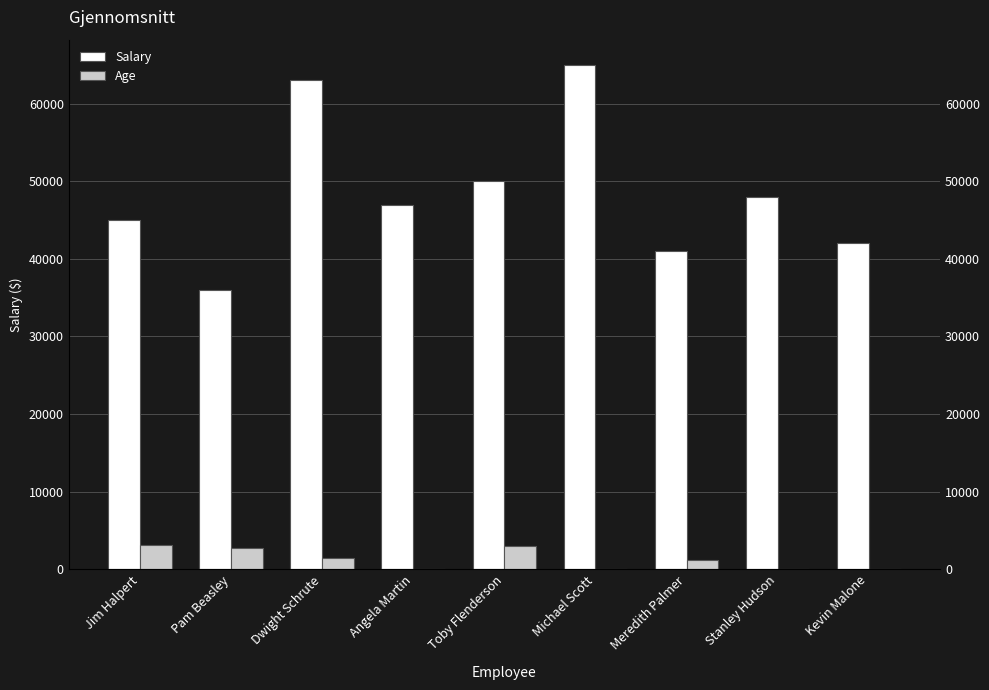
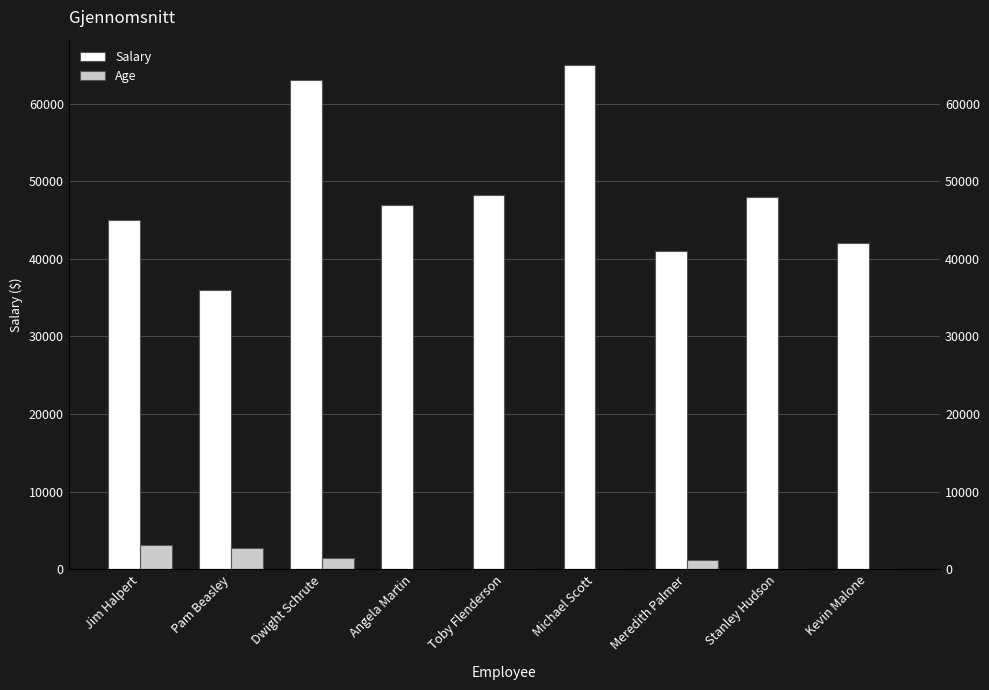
  {
    "Salary": {
      "Jim Halpert": 45000,
      "Pam Beasley": 36000,
      "Dwight Schrute": 63000,
      "Angela Martin": 47000,
-     "Toby Flenderson": 50000,
+     "Toby Flenderson": 48000,
      "Michael Scott": 65000,
      "Meredith Palmer": 41000,
      "Stanley Hudson": 48000,
      "Kevin Malone": 42000
    },
    "Age": {
      "Jim Halpert": 3000,
      "Pam Beasley": 3000,
      "Dwight Schrute": 1000,
-     "Toby Flenderson": 3000,
+     "Toby Flenderson": 0,
      "Meredith Palmer": 1000
    }
  }
